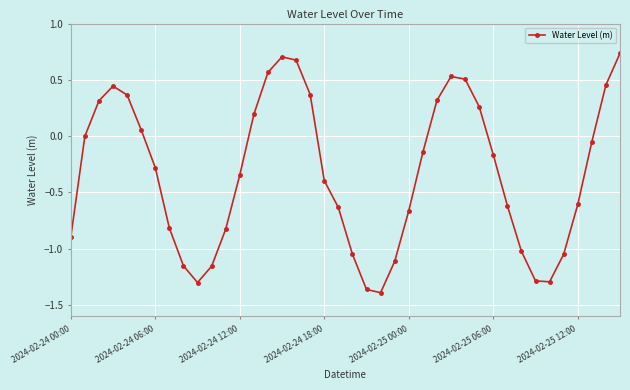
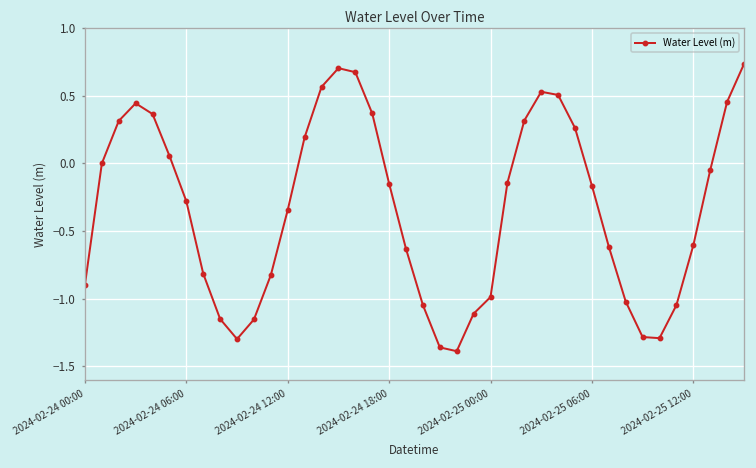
  {
    "2024-02-24 00:00": -0.90,
    "2024-02-24 06:00": -0.28,
    "2024-02-24 12:00": -0.34,
-   "2024-02-24 18:00": -0.39,
-   "2024-02-25 00:00": -0.66,
+   "2024-02-24 18:00": -0.15,
+   "2024-02-25 00:00": -0.99,
    "2024-02-25 06:00": -0.16,
    "2024-02-25 12:00": -0.61
  }
